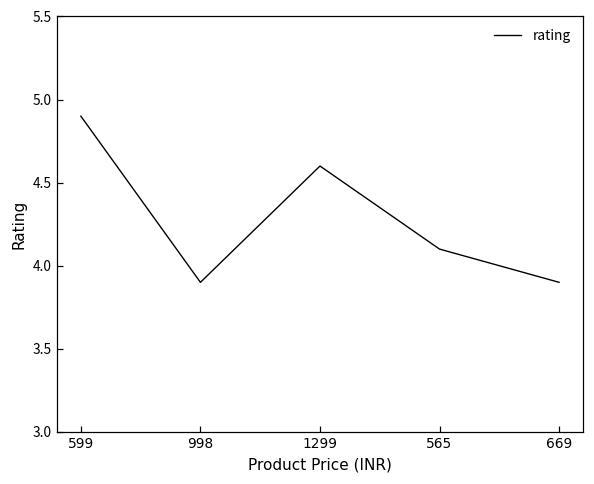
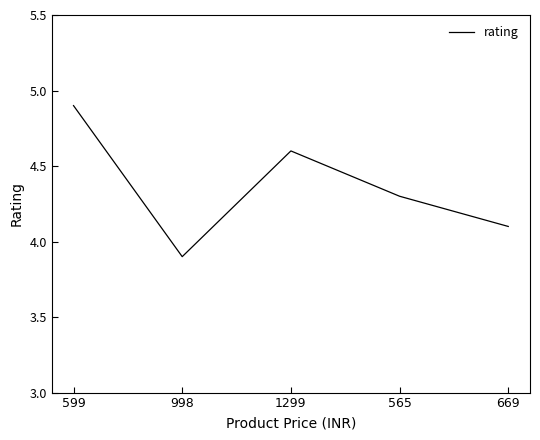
  {
    "599": 4.9,
    "998": 3.9,
    "1299": 4.6,
-   "565": 4.1,
-   "669": 3.9
+   "565": 4.3,
+   "669": 4.1
  }
